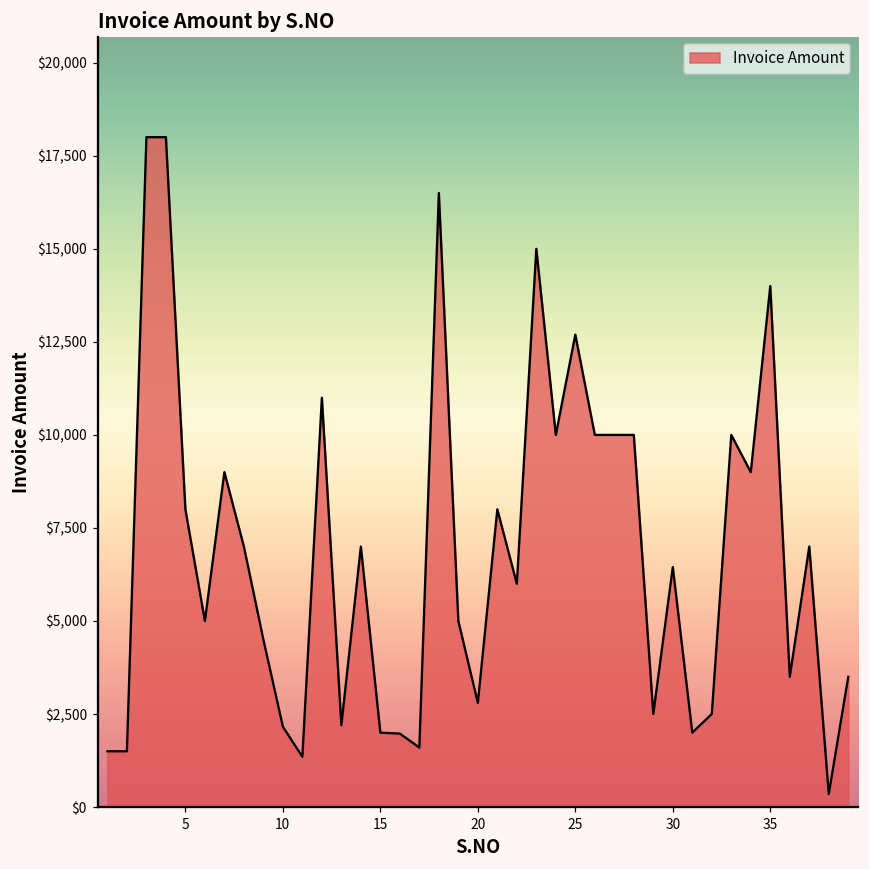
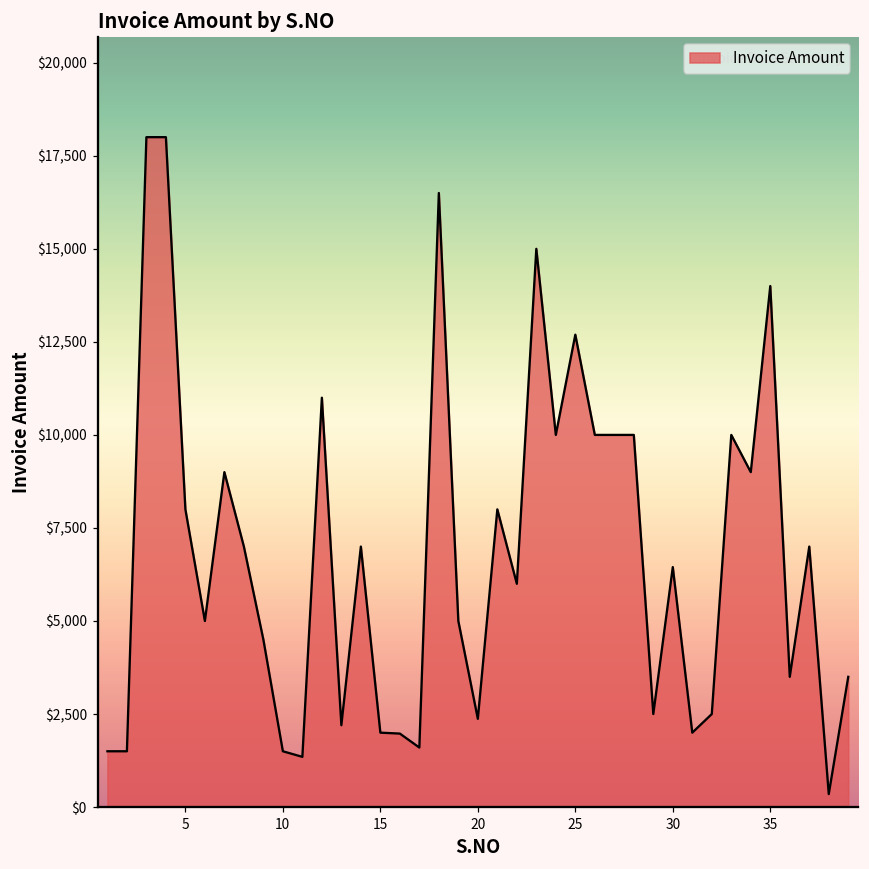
  {
    "5": "$8,000",
-   "10": "$2,200",
+   "10": "$1,500",
    "15": "$2,000",
-   "20": "$2,800",
+   "20": "$2,400",
    "25": "$12,700",
    "30": "$6,400",
    "35": "$14,000"
  }
